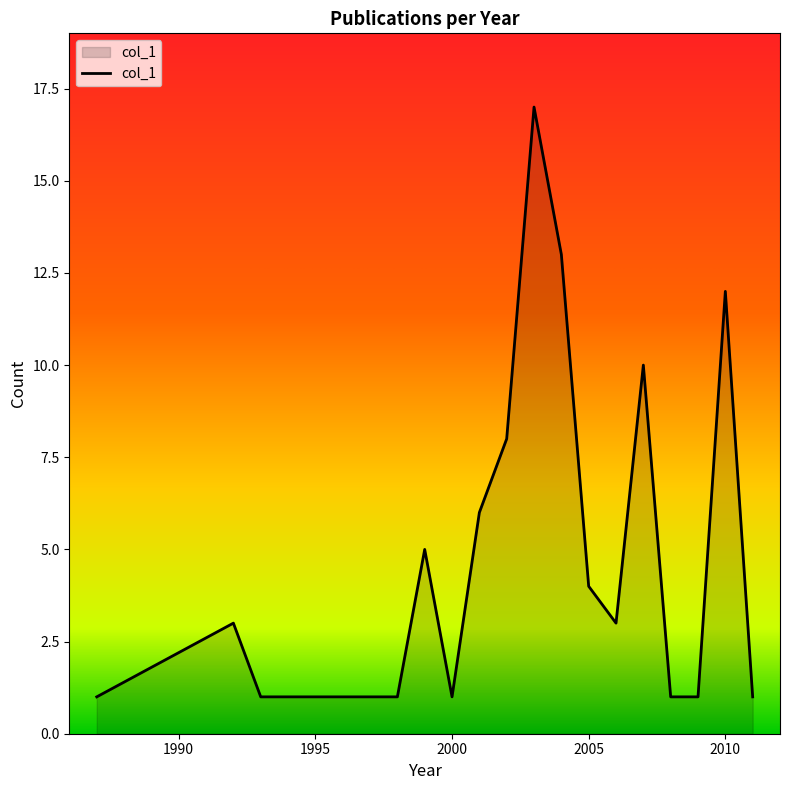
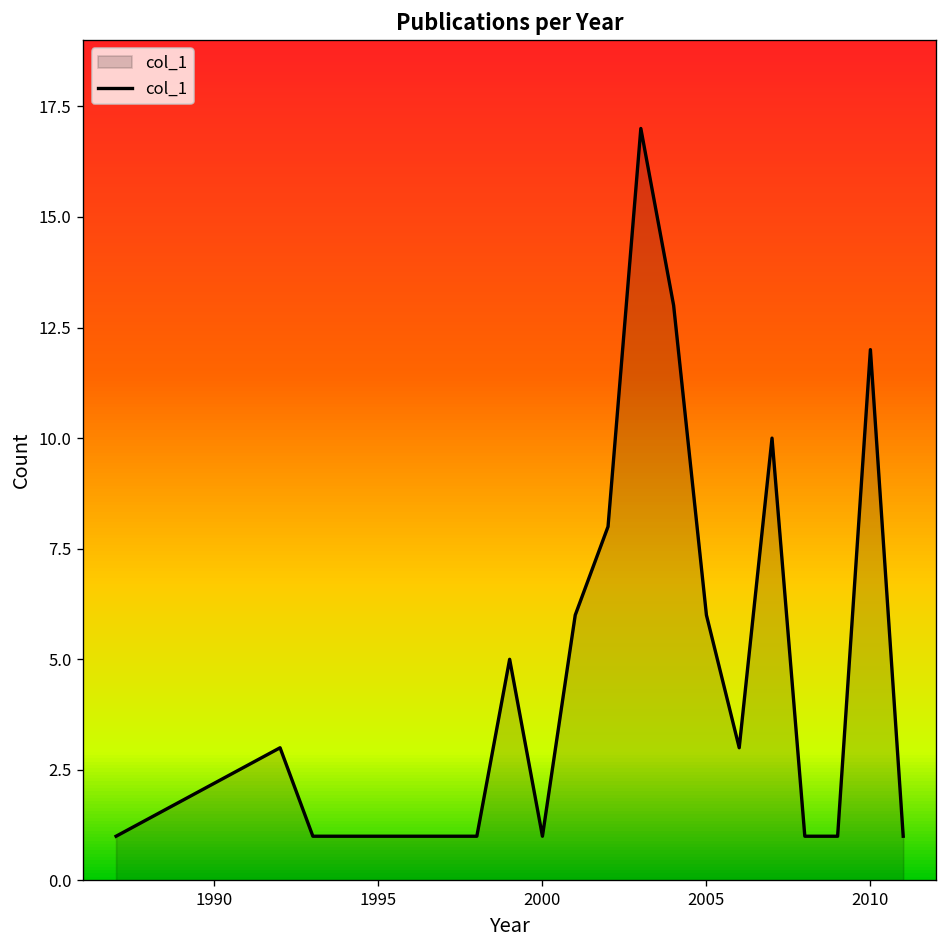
  {
    "2000": 1,
-   "2005": 4,
+   "2005": 6,
    "2010": 12
  }
